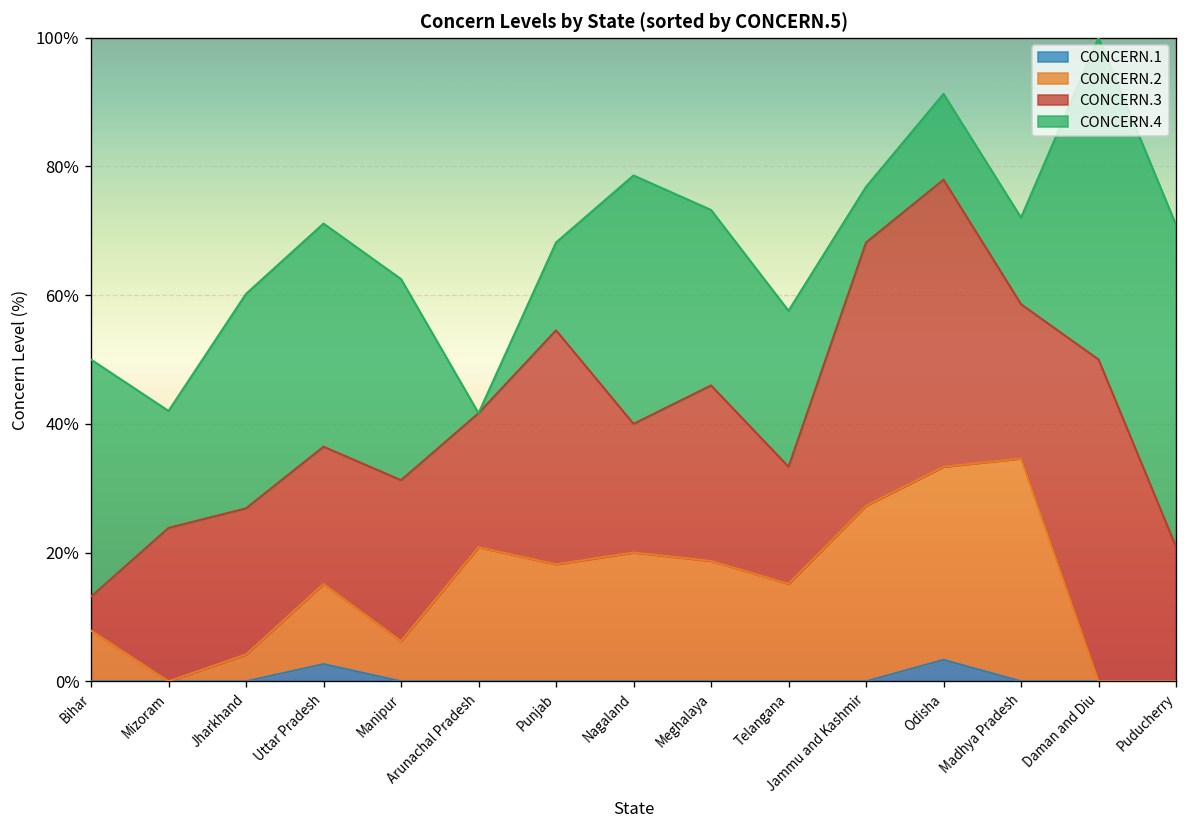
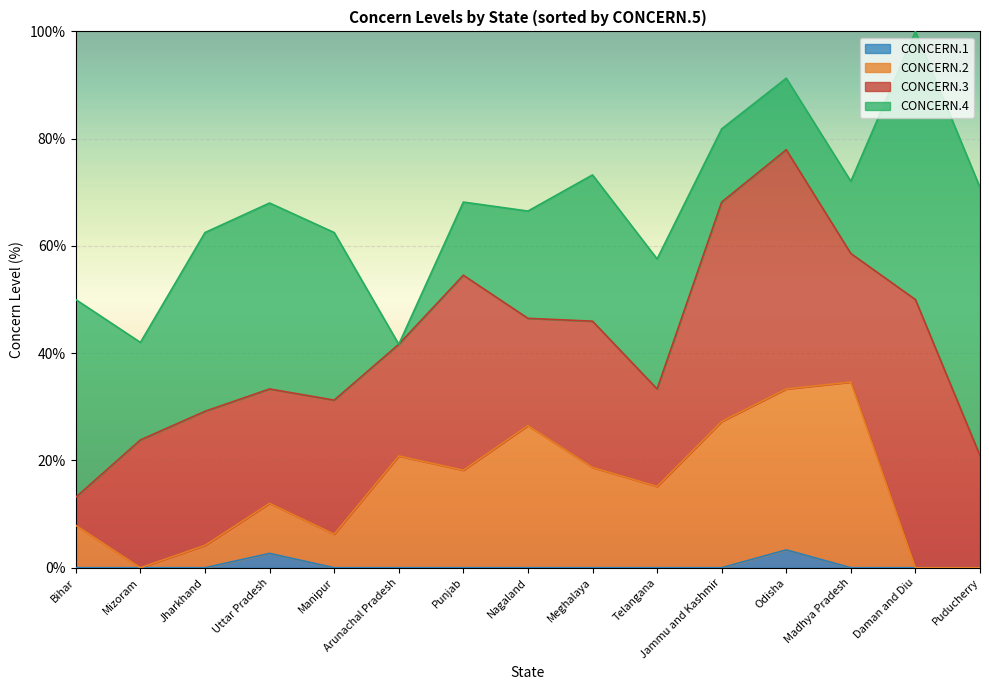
  {
    "CONCERN.1": {
      "Bihar": "0%",
      "Jharkhand": "0%",
      "Uttar Pradesh": "3%",
      "Manipur": "0%",
      "Arunachal Pradesh": "0%",
      "Punjab": "0%",
      "Nagaland": "0%",
      "Meghalaya": "0%",
      "Telangana": "0%",
      "Jammu and Kashmir": "0%",
      "Odisha": "3%",
      "Madhya Pradesh": "0%"
    },
    "CONCERN.2": {
      "Bihar": "8%",
      "Jharkhand": "4%",
-     "Uttar Pradesh": "12%",
+     "Uttar Pradesh": "9%",
      "Manipur": "6%",
      "Arunachal Pradesh": "21%",
      "Punjab": "18%",
-     "Nagaland": "20%",
+     "Nagaland": "27%",
      "Meghalaya": "19%",
      "Telangana": "15%",
      "Jammu and Kashmir": "27%",
      "Odisha": "30%",
      "Madhya Pradesh": "35%"
    },
    "CONCERN.3": {
      "Bihar": "5%",
      "Mizoram": "24%",
-     "Jharkhand": "23%",
+     "Jharkhand": "25%",
      "Uttar Pradesh": "21%",
      "Manipur": "25%",
      "Punjab": "36%",
      "Nagaland": "20%",
      "Meghalaya": "27%",
      "Telangana": "18%",
      "Jammu and Kashmir": "41%",
      "Odisha": "45%",
      "Madhya Pradesh": "24%",
      "Daman and Diu": "50%",
      "Puducherry": "21%"
    },
    "CONCERN.4": {
      "Bihar": "37%",
      "Mizoram": "18%",
      "Jharkhand": "33%",
      "Uttar Pradesh": "35%",
      "Manipur": "31%",
      "Punjab": "14%",
-     "Nagaland": "39%",
+     "Nagaland": "20%",
      "Meghalaya": "27%",
      "Telangana": "24%",
-     "Jammu and Kashmir": "9%",
+     "Jammu and Kashmir": "14%",
      "Odisha": "13%",
      "Madhya Pradesh": "13%",
      "Daman and Diu": "50%",
      "Puducherry": "50%"
    }
  }
